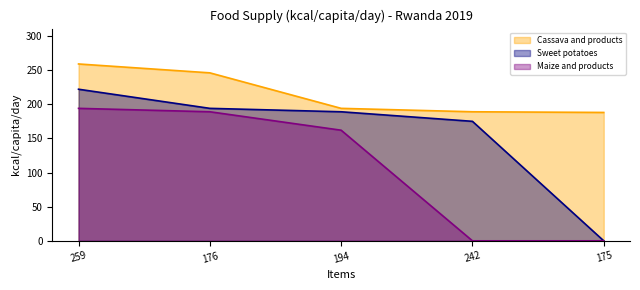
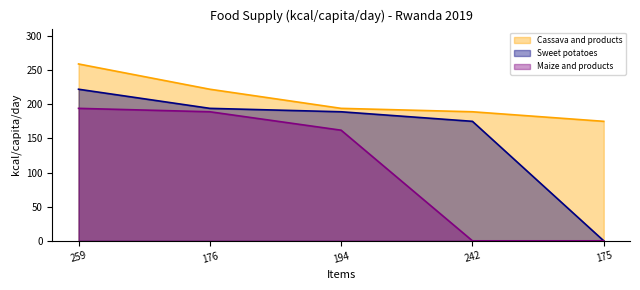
  {
    "Cassava and products": {
      "259": 260,
-     "176": 250,
+     "176": 220,
      "194": 190,
      "242": 190,
-     "175": 190
+     "175": 180
    },
    "Sweet potatoes": {
      "259": 220,
      "176": 190,
      "194": 190,
      "242": 180
    },
    "Maize and products": {
      "259": 190,
      "176": 190,
      "194": 160,
      "242": 0
    }
  }
